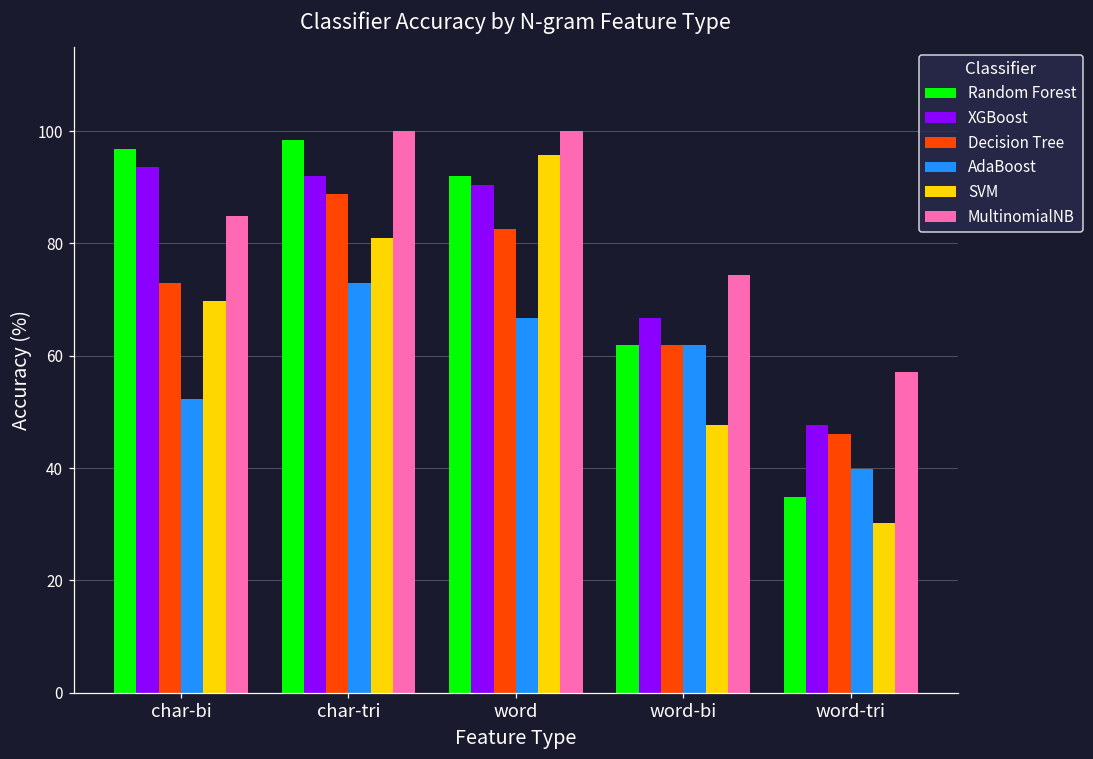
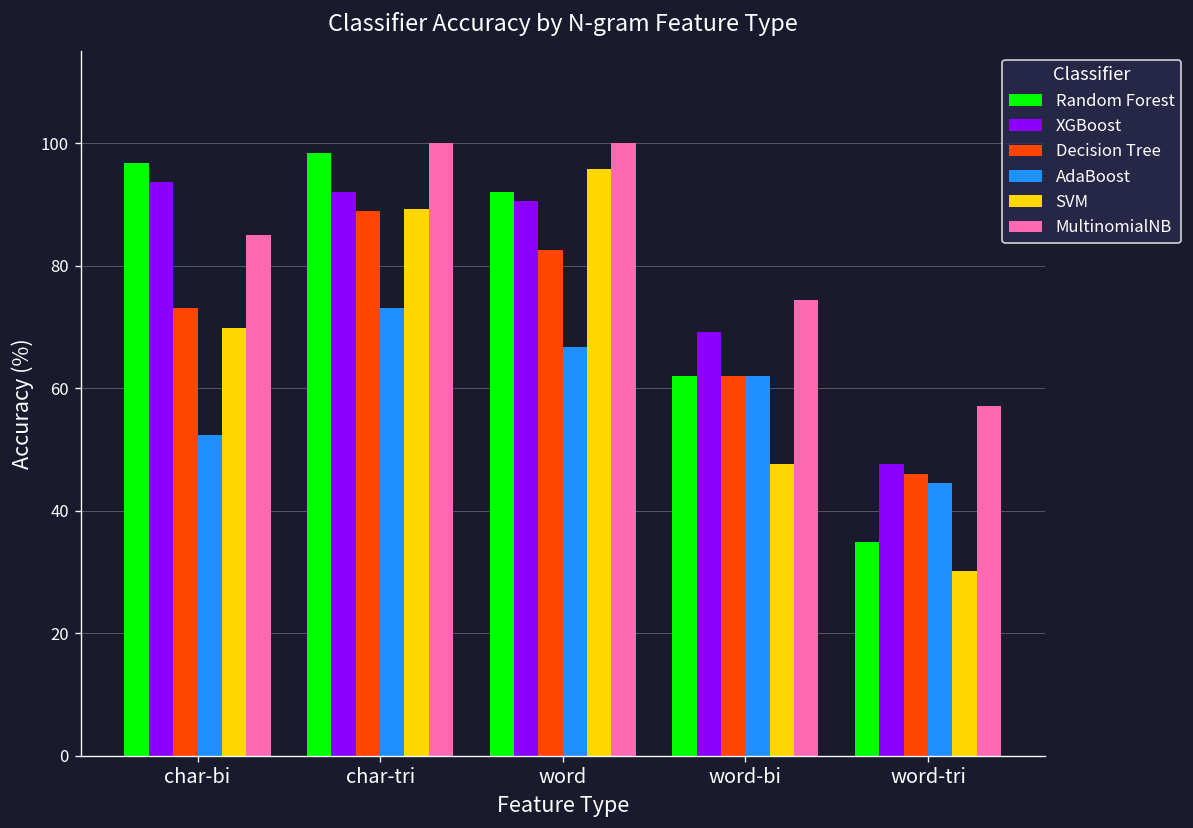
  {
    "Random Forest": {
      "char-bi": 97,
      "char-tri": 98,
      "word": 92,
      "word-bi": 62,
      "word-tri": 35
    },
    "XGBoost": {
      "char-bi": 94,
      "char-tri": 92,
      "word": 90,
-     "word-bi": 67,
+     "word-bi": 69,
      "word-tri": 48
    },
    "Decision Tree": {
      "char-bi": 73,
      "char-tri": 89,
      "word": 83,
      "word-bi": 62,
      "word-tri": 46
    },
    "AdaBoost": {
      "char-bi": 52,
      "char-tri": 73,
      "word": 67,
      "word-bi": 62,
-     "word-tri": 40
+     "word-tri": 44
    },
    "SVM": {
      "char-bi": 70,
-     "char-tri": 81,
+     "char-tri": 89,
      "word": 96,
      "word-bi": 48,
      "word-tri": 30
    },
    "MultinomialNB": {
      "char-bi": 85,
      "char-tri": 100,
      "word": 100,
      "word-bi": 74,
      "word-tri": 57
    }
  }
